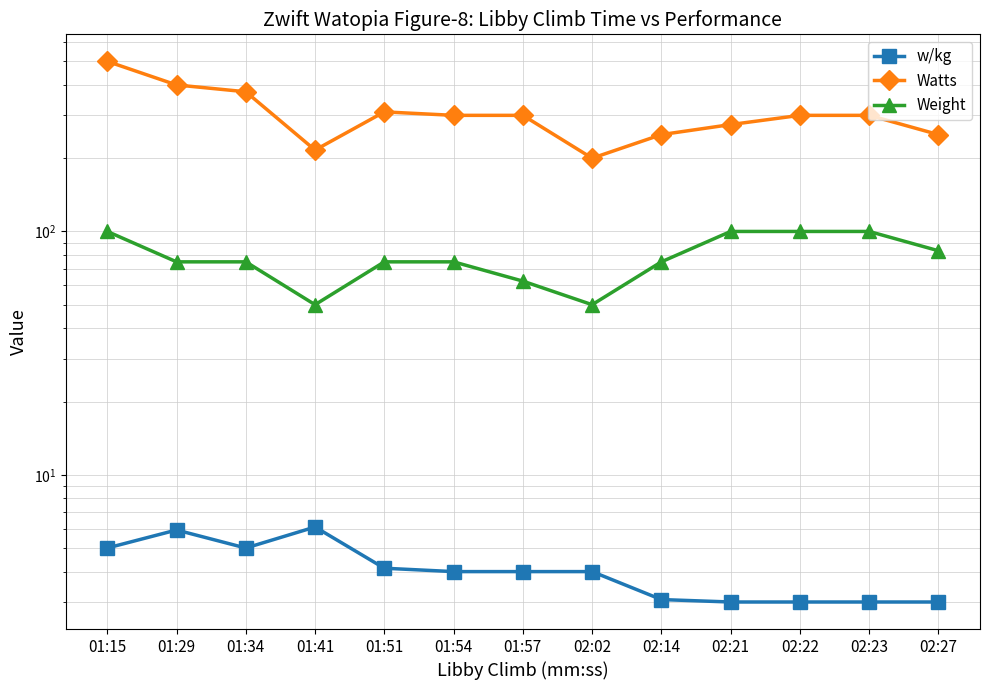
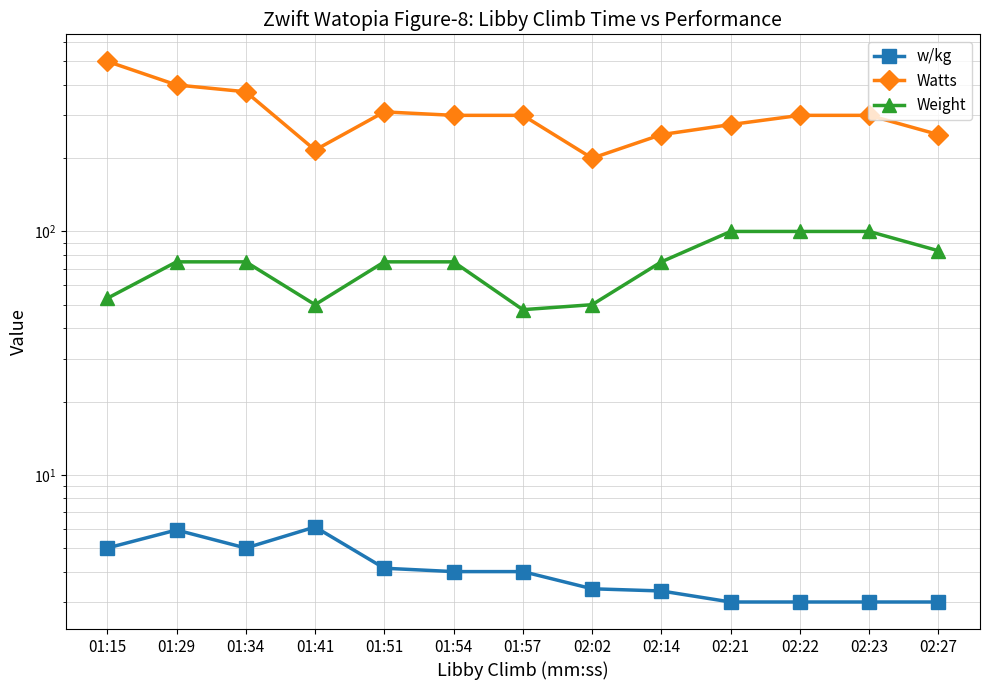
  {
    "w/kg": {
      "01:15": 5.0,
      "01:29": 5.9,
      "01:34": 5.0,
      "01:41": 6.1,
      "01:51": 4.1,
      "01:54": 4.0,
      "01:57": 4.0,
-     "02:02": 4.0,
-     "02:14": 3.1,
+     "02:02": 3.4,
+     "02:14": 3.3,
      "02:21": 3.0,
      "02:22": 3.0,
      "02:23": 3.0,
      "02:27": 3.0
    },
    "Watts": {
      "01:15": 500,
      "01:29": 400,
      "01:34": 380,
      "01:41": 220,
      "01:51": 310,
      "01:54": 300,
      "01:57": 300,
      "02:02": 200,
      "02:14": 250,
      "02:21": 270,
      "02:22": 300,
      "02:27": 250
    },
    "Weight": {
-     "01:15": 100,
+     "01:15": 53,
      "01:29": 75,
      "01:34": 75,
      "01:41": 50,
      "01:51": 75,
      "01:54": 75,
-     "01:57": 63,
+     "01:57": 48,
      "02:02": 50,
      "02:14": 75,
      "02:21": 100,
      "02:22": 100,
      "02:23": 100,
      "02:27": 83
    }
  }
